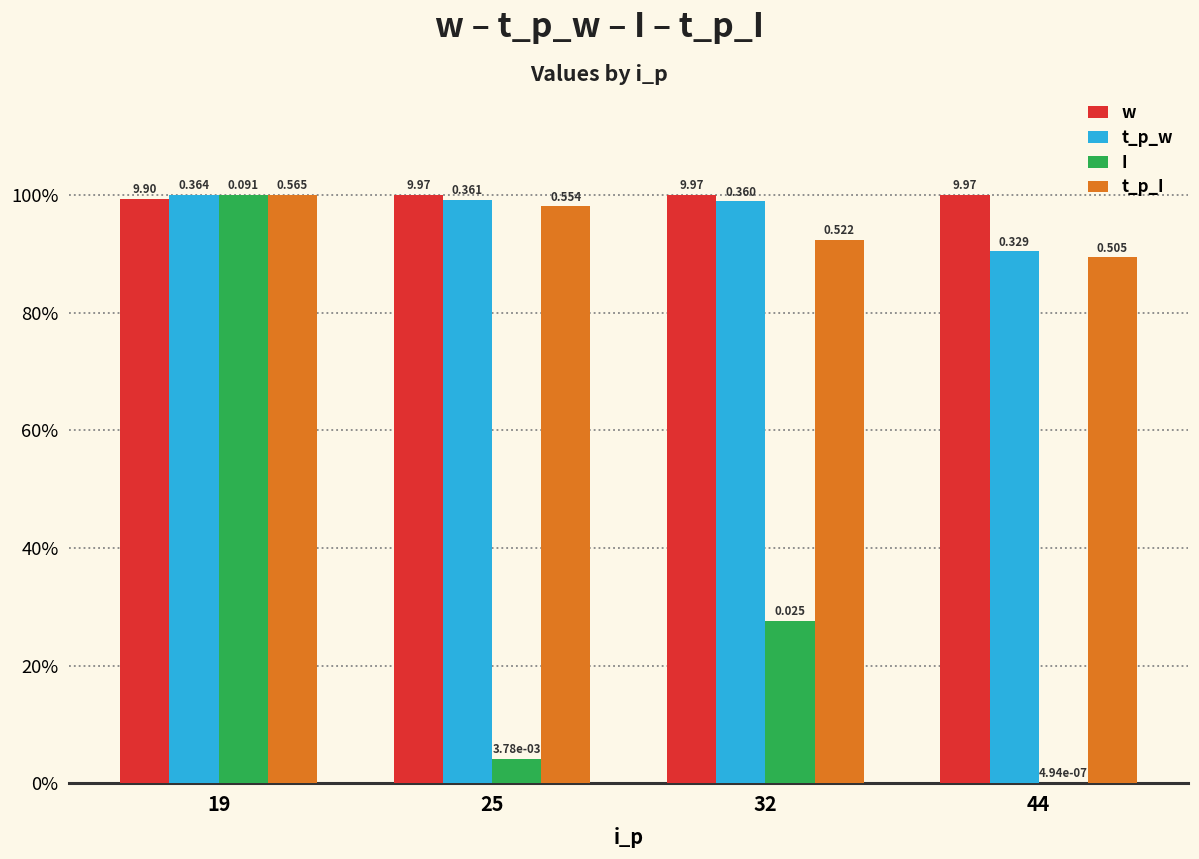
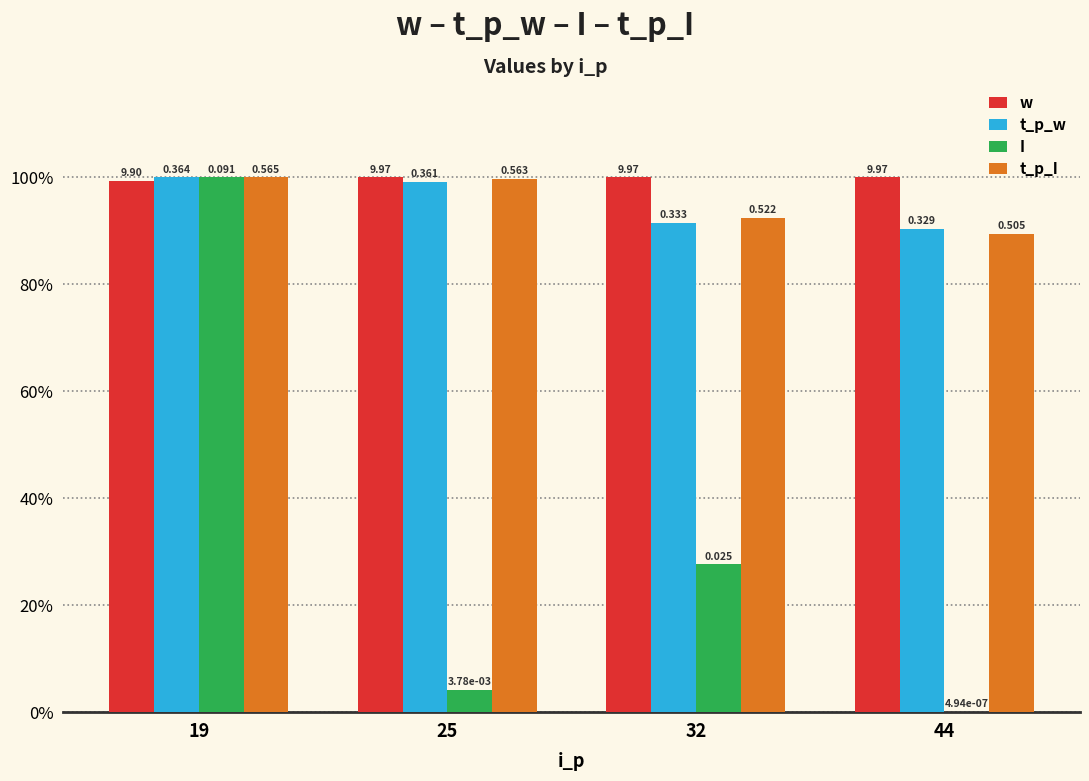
  {
    "t_p_w": {
-     "32": "0.360"
+     "32": "0.333"
    },
    "I": {
      "25": "3.78e-03",
      "44": "4.94e-07"
    },
    "t_p_I": {
-     "25": "0.554"
+     "25": "0.563"
    }
  }
